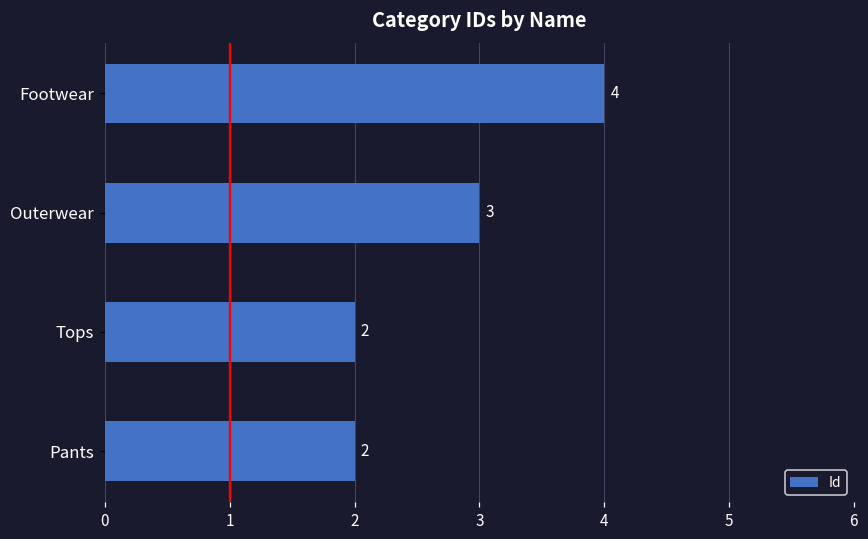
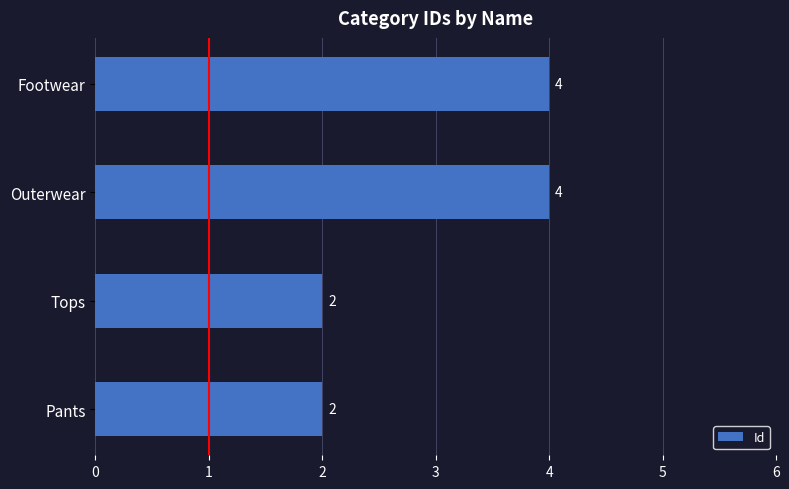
  {
    "Footwear": 4,
-   "Outerwear": 3,
+   "Outerwear": 4,
    "Tops": 2,
    "Pants": 2
  }
